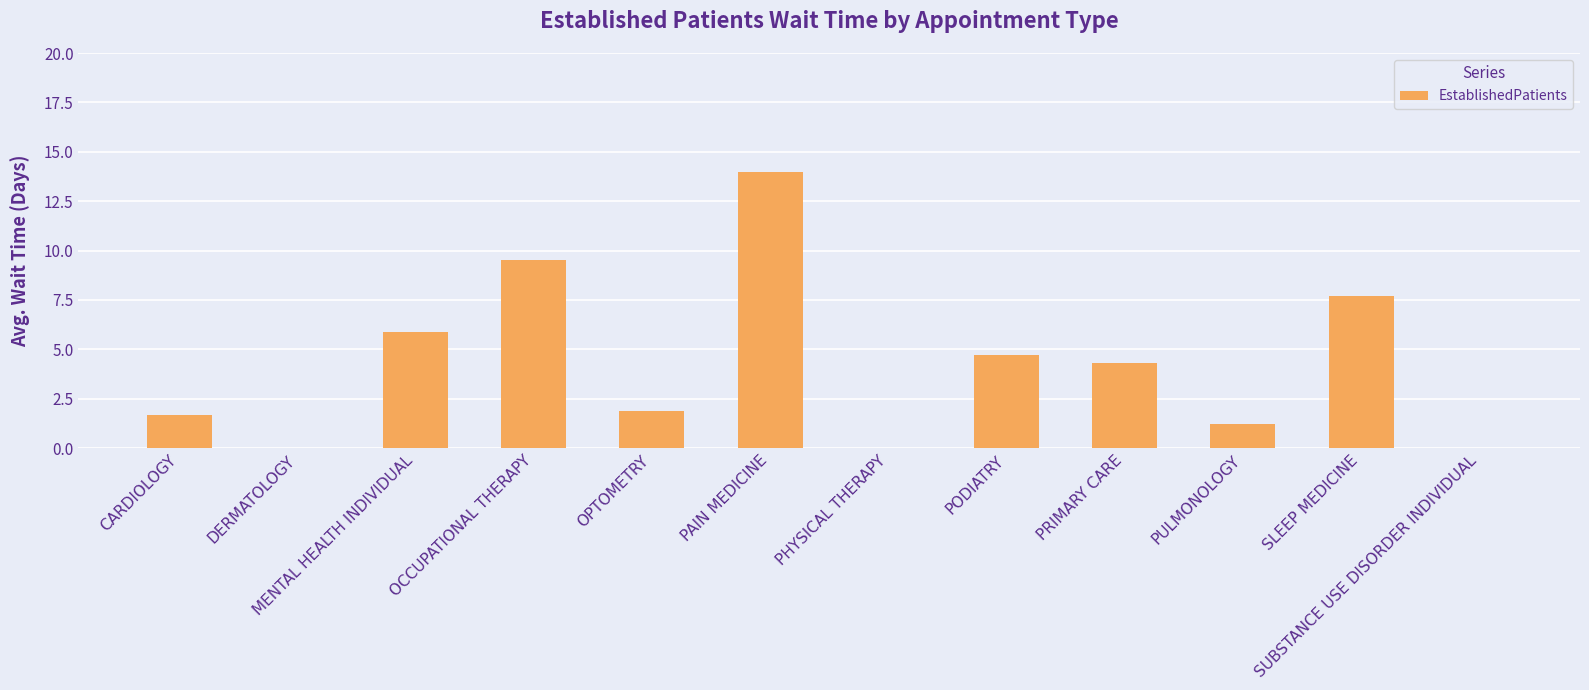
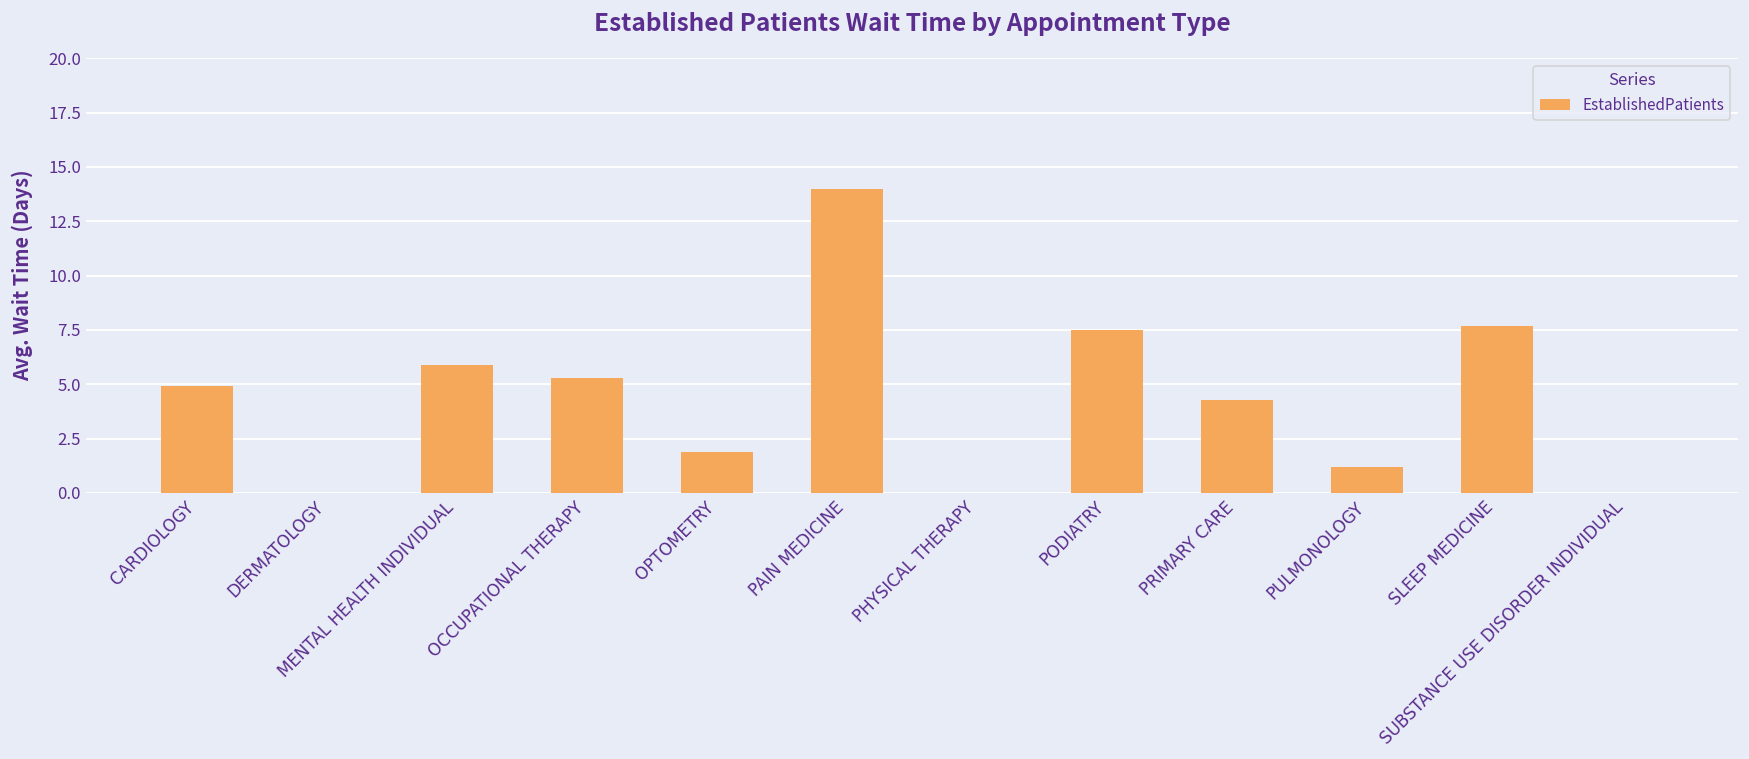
  {
-   "CARDIOLOGY": 1.7,
+   "CARDIOLOGY": 4.9,
    "DERMATOLOGY": 0.0,
    "MENTAL HEALTH INDIVIDUAL": 5.9,
-   "OCCUPATIONAL THERAPY": 9.5,
+   "OCCUPATIONAL THERAPY": 5.3,
    "OPTOMETRY": 1.9,
    "PAIN MEDICINE": 14.0,
    "PHYSICAL THERAPY": 0.0,
-   "PODIATRY": 4.7,
+   "PODIATRY": 7.5,
    "PRIMARY CARE": 4.3,
    "PULMONOLOGY": 1.2,
    "SLEEP MEDICINE": 7.7,
    "SUBSTANCE USE DISORDER INDIVIDUAL": 0.0
  }
